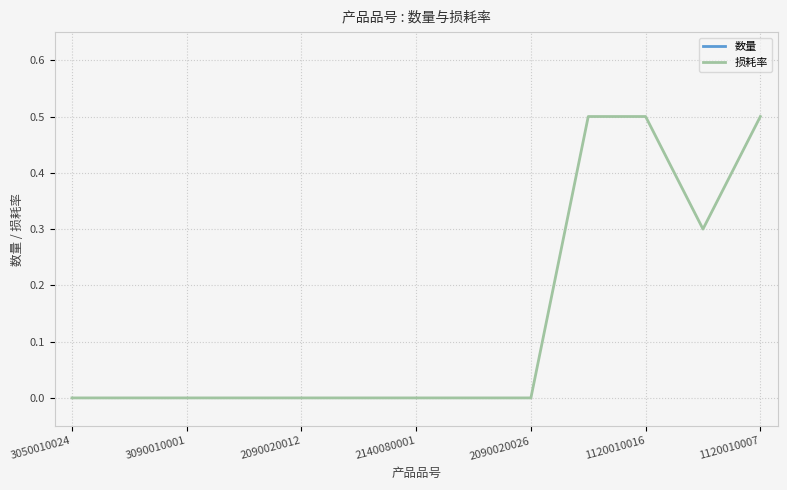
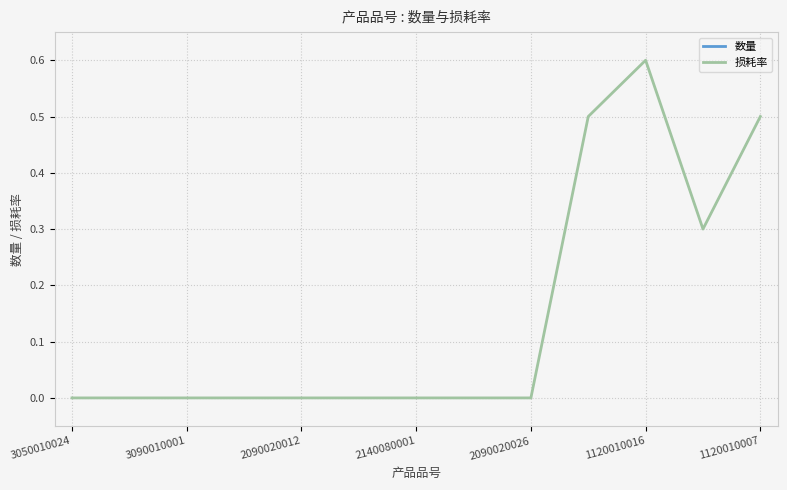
  {
    "损耗率": {
      "3050010024": 0.0,
      "3090010001": 0.0,
      "2090020012": 0.0,
      "2140080001": 0.0,
      "2090020026": 0.0,
-     "1120010016": 0.5,
+     "1120010016": 0.6,
      "1120010007": 0.5
    }
  }
